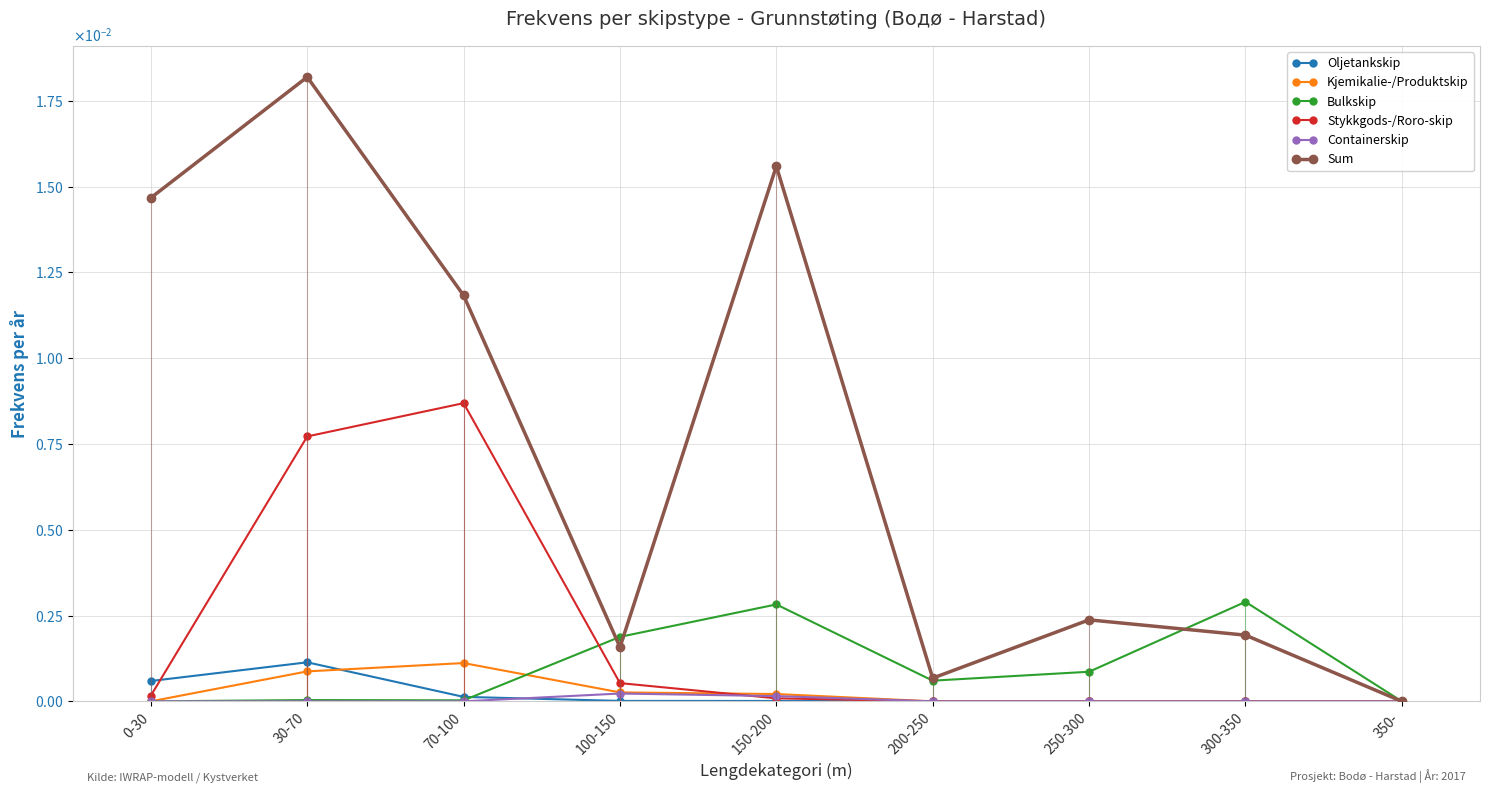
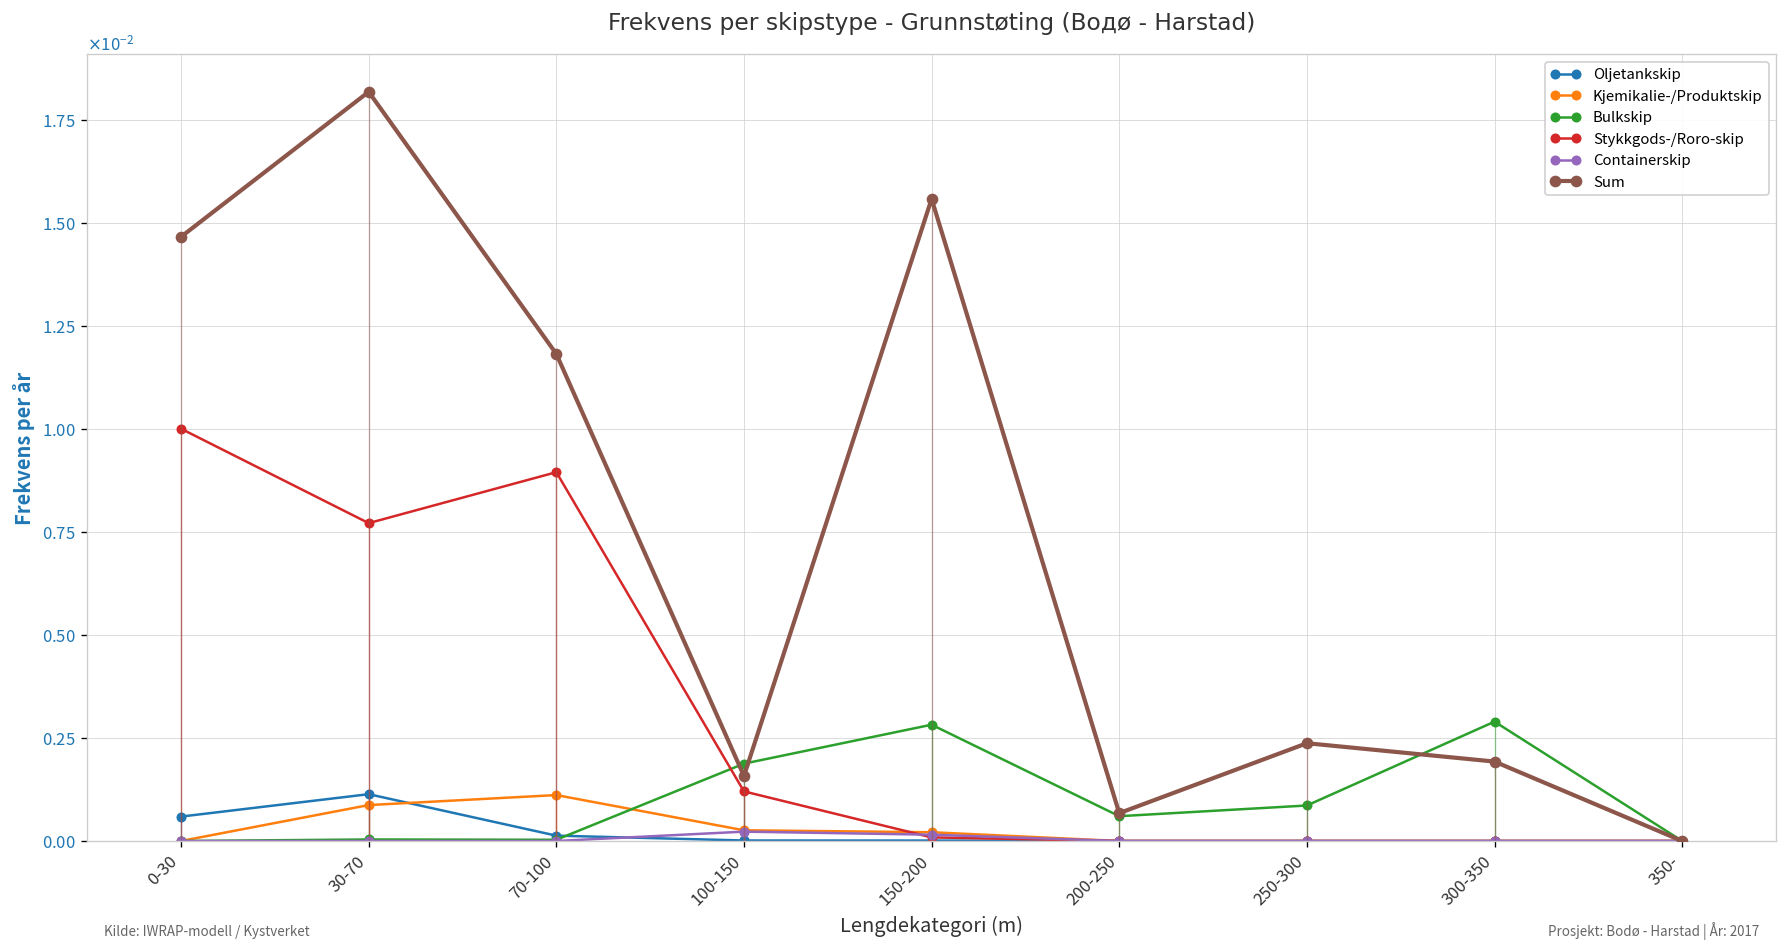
  {
    "Oljetankskip": {
      "0-30": 0.0006,
      "30-70": 0.0011,
      "70-100": 0.0001,
      "100-150": 0.0000,
      "150-200": 0.0000
    },
    "Kjemikalie-/Produktskip": {
      "30-70": 0.0009,
      "70-100": 0.0011
    },
    "Bulkskip": {
      "100-150": 0.0019,
      "150-200": 0.0028,
      "250-300": 0.0009,
      "300-350": 0.0029
    },
    "Stykkgods-/Roro-skip": {
-     "0-30": 0.0002,
+     "0-30": 0.0100,
      "30-70": 0.0077,
-     "70-100": 0.0087,
-     "100-150": 0.0005
+     "70-100": 0.0090,
+     "100-150": 0.0012
    },
    "Sum": {
      "0-30": 0.0147,
      "30-70": 0.0182,
      "70-100": 0.0118,
      "100-150": 0.0016,
      "150-200": 0.0156,
      "250-300": 0.0024,
      "300-350": 0.0019
    }
  }
